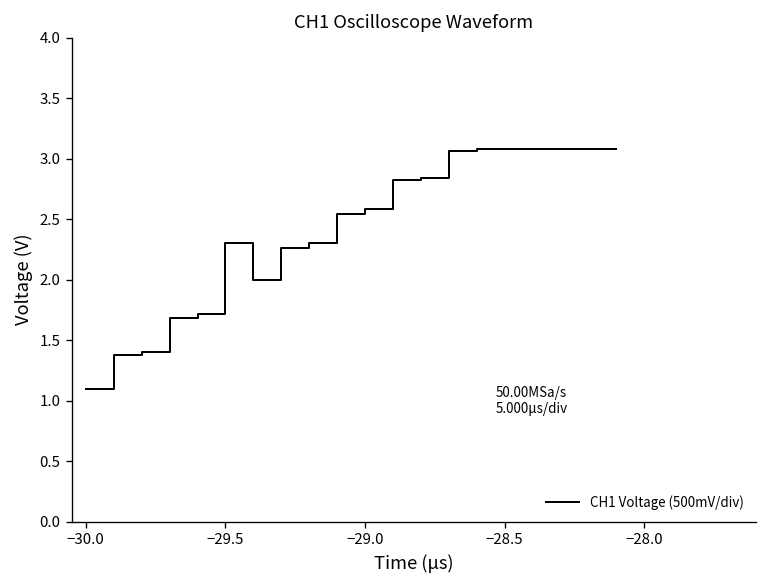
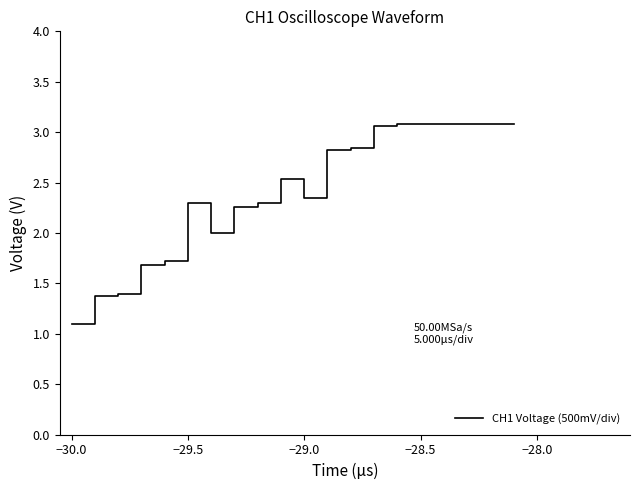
  {
    "−30.0": 1.10,
    "−29.5": 2.30,
-   "−29.0": 2.58,
+   "−29.0": 2.35,
    "−28.5": 3.08
  }
